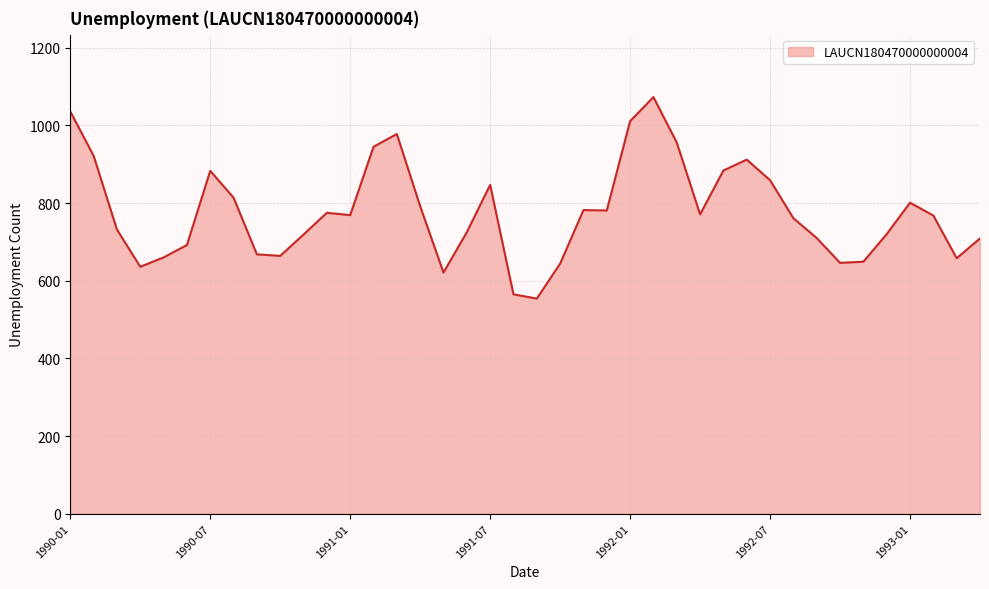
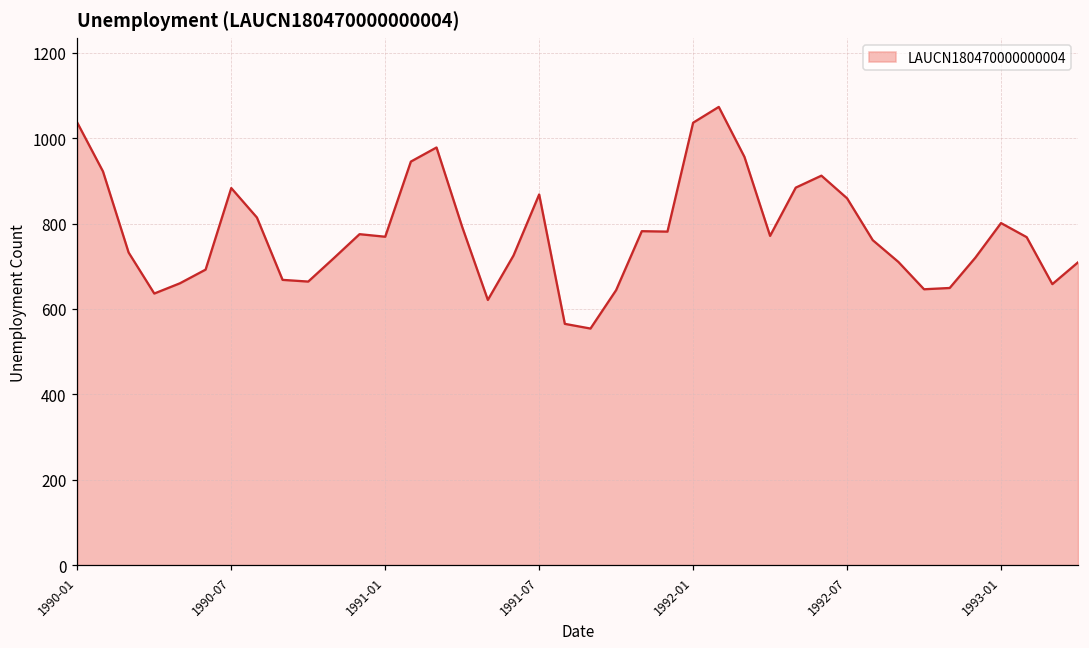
  {
    "1990-01": 1040,
    "1990-07": 880,
    "1991-01": 770,
-   "1991-07": 850,
-   "1992-01": 1010,
+   "1991-07": 870,
+   "1992-01": 1040,
    "1992-07": 860,
    "1993-01": 800
  }
